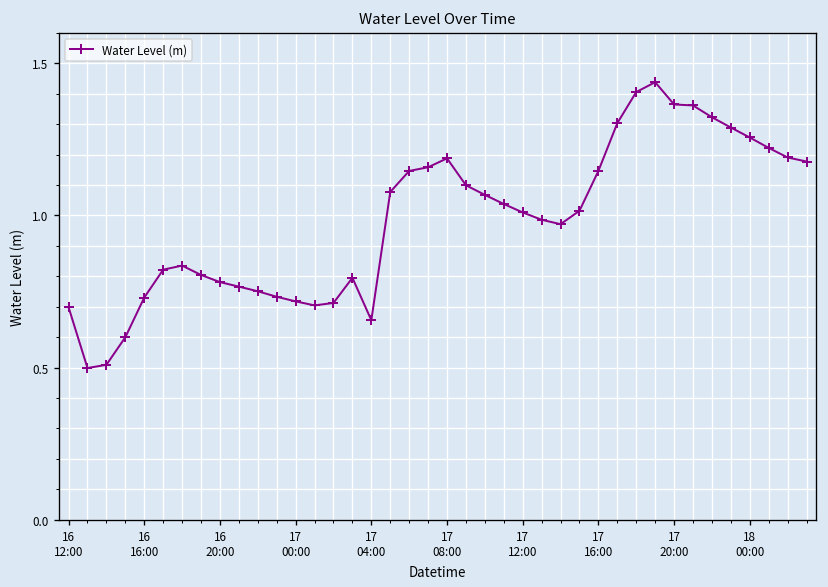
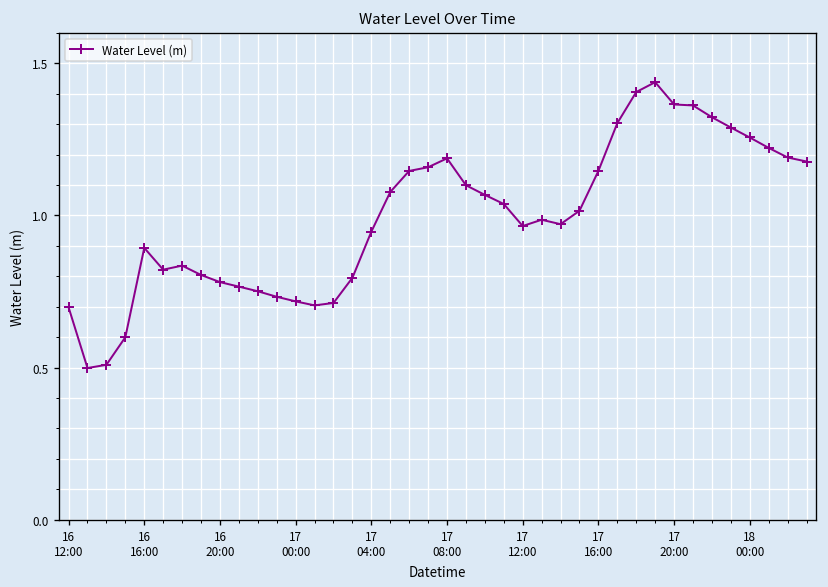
  {
    "16 12:00": 0.70,
-   "16 16:00": 0.73,
+   "16 16:00": 0.89,
    "16 20:00": 0.78,
    "17 00:00": 0.72,
-   "17 04:00": 0.66,
+   "17 04:00": 0.95,
    "17 08:00": 1.19,
-   "17 12:00": 1.01,
+   "17 12:00": 0.97,
    "17 16:00": 1.15,
    "17 20:00": 1.36,
    "18 00:00": 1.26
  }
